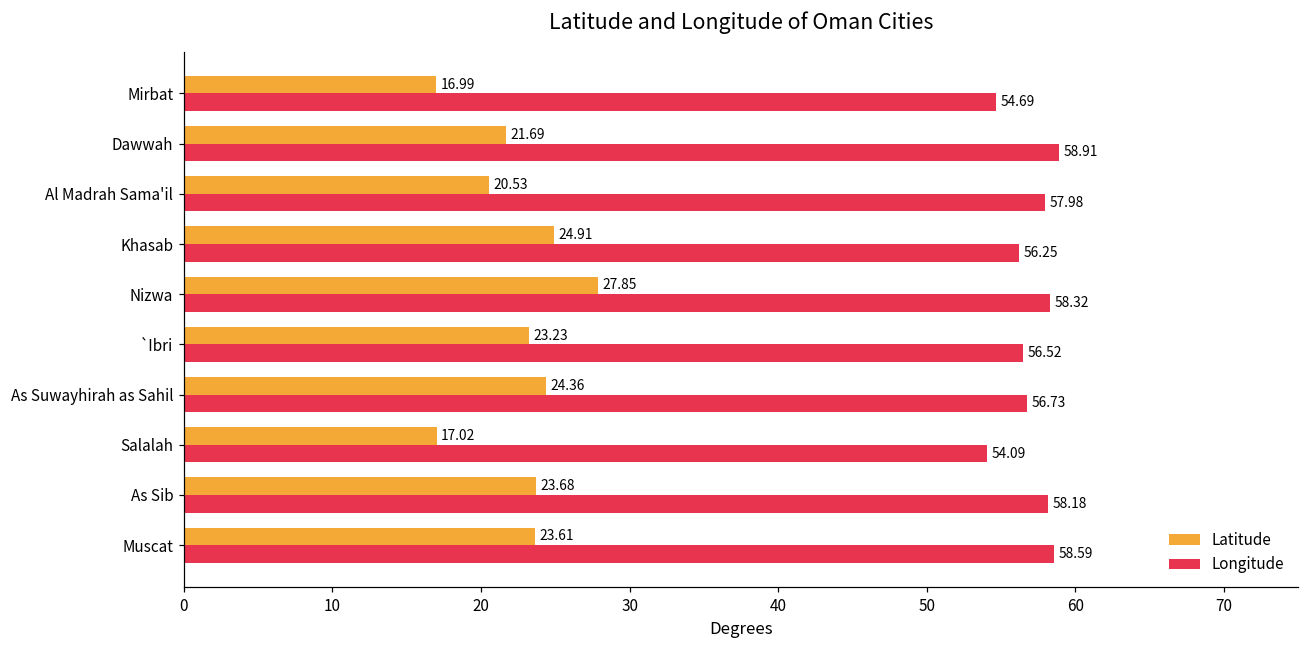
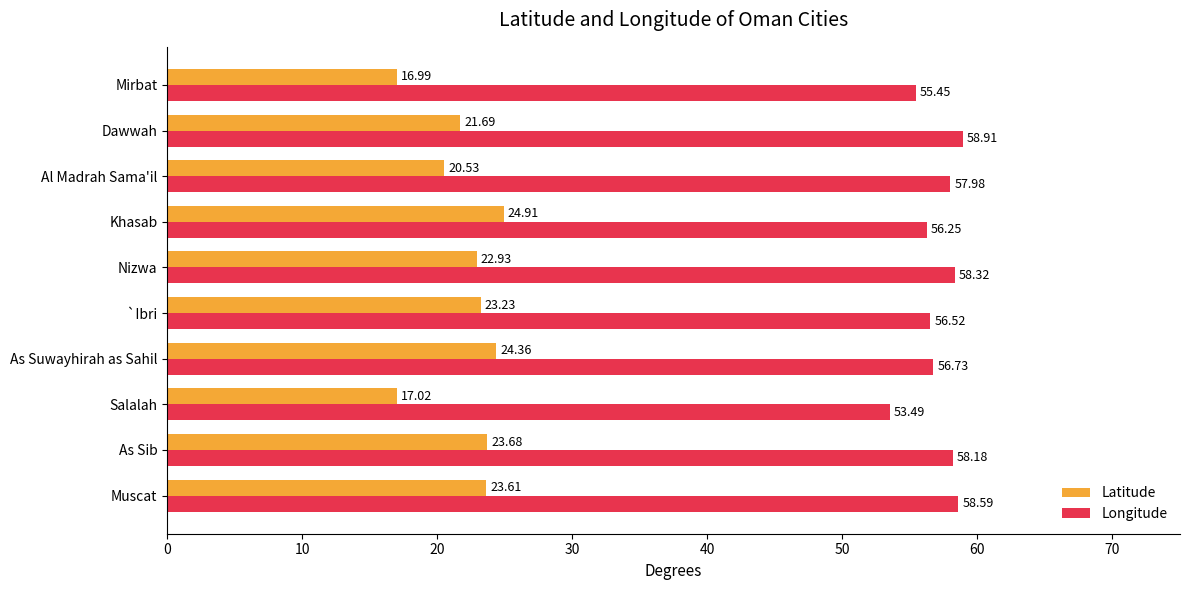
  {
    "Latitude": {
      "Mirbat": 16.99,
      "Dawwah": 21.69,
      "Al Madrah Sama'il": 20.53,
      "Khasab": 24.91,
-     "Nizwa": 27.85,
+     "Nizwa": 22.93,
      "`Ibri": 23.23,
      "As Suwayhirah as Sahil": 24.36,
      "Salalah": 17.02,
      "As Sib": 23.68,
      "Muscat": 23.61
    },
    "Longitude": {
-     "Mirbat": 54.69,
+     "Mirbat": 55.45,
      "Dawwah": 58.91,
      "Al Madrah Sama'il": 57.98,
      "Khasab": 56.25,
      "Nizwa": 58.32,
      "`Ibri": 56.52,
      "As Suwayhirah as Sahil": 56.73,
-     "Salalah": 54.09,
+     "Salalah": 53.49,
      "As Sib": 58.18,
      "Muscat": 58.59
    }
  }
